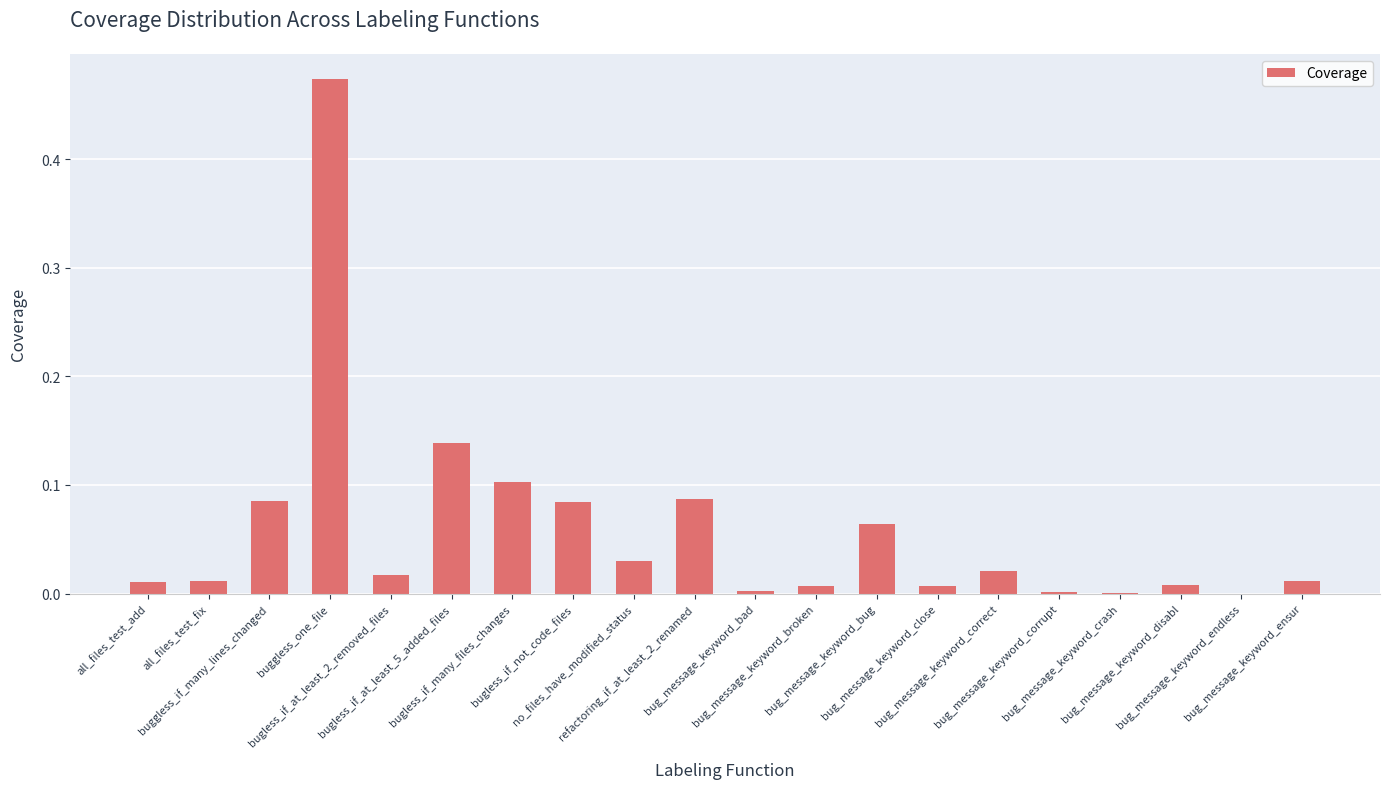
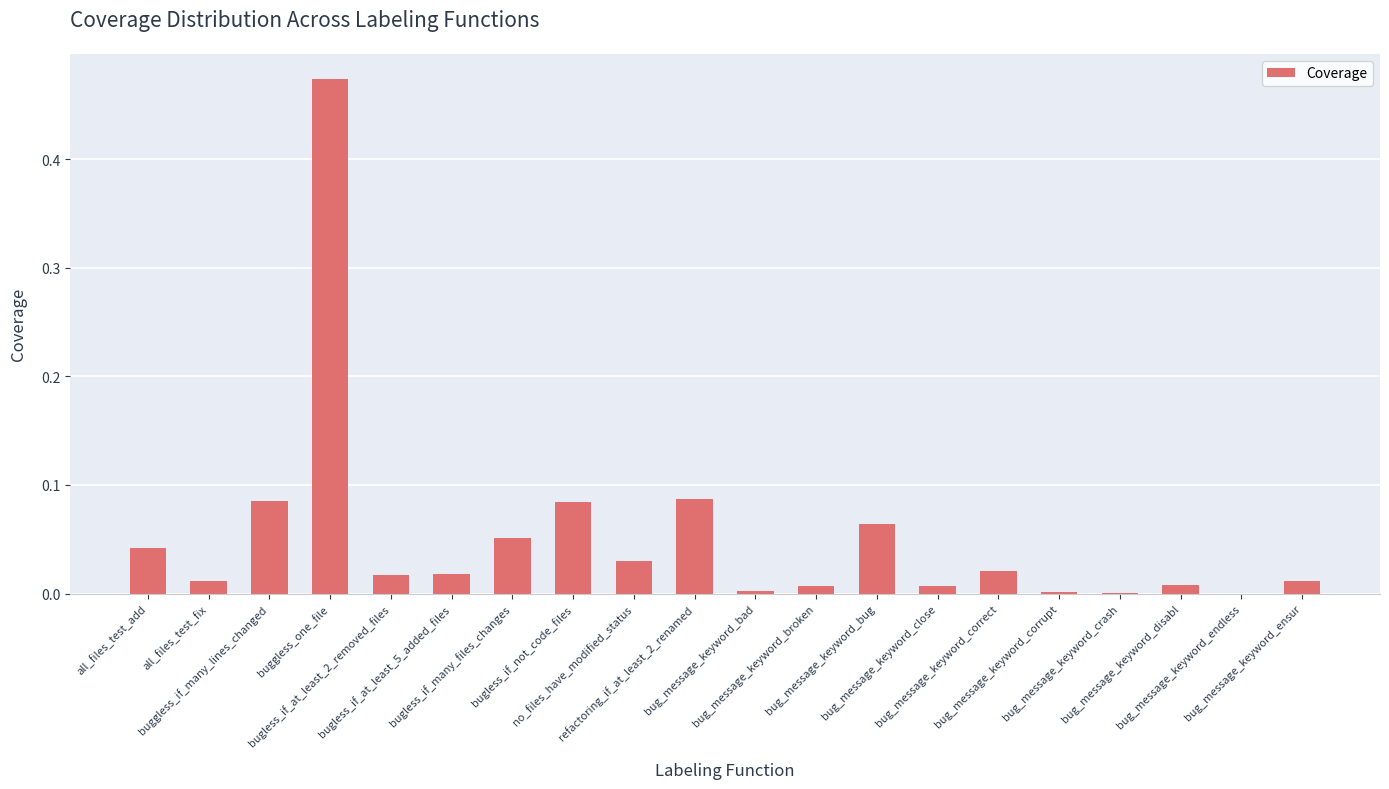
  {
-   "all_files_test_add": 0.011,
+   "all_files_test_add": 0.042,
    "all_files_test_fix": 0.012,
    "buggless_if_many_lines_changed": 0.085,
    "buggless_one_file": 0.473,
    "bugless_if_at_least_2_removed_files": 0.017,
-   "bugless_if_at_least_5_added_files": 0.139,
-   "bugless_if_many_files_changes": 0.103,
+   "bugless_if_at_least_5_added_files": 0.018,
+   "bugless_if_many_files_changes": 0.051,
    "bugless_if_not_code_files": 0.084,
    "no_files_have_modified_status": 0.030,
    "refactoring_if_at_least_2_renamed": 0.087,
    "bug_message_keyword_broken": 0.007,
    "bug_message_keyword_bug": 0.064,
    "bug_message_keyword_close": 0.007,
    "bug_message_keyword_correct": 0.021,
    "bug_message_keyword_disabl": 0.008,
    "bug_message_keyword_ensur": 0.011
  }
